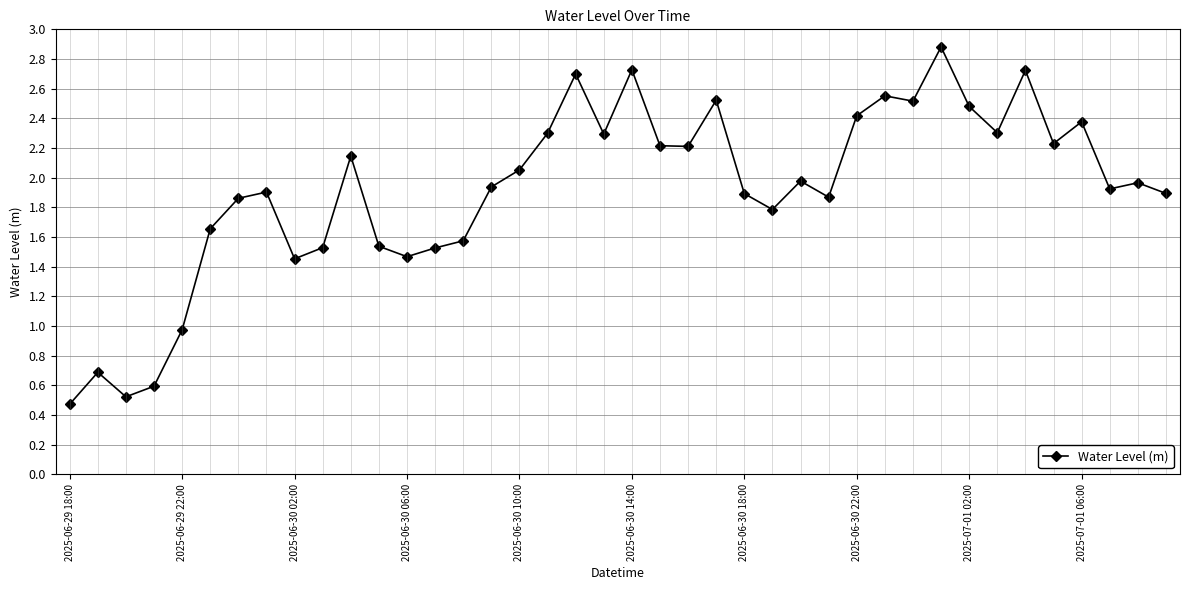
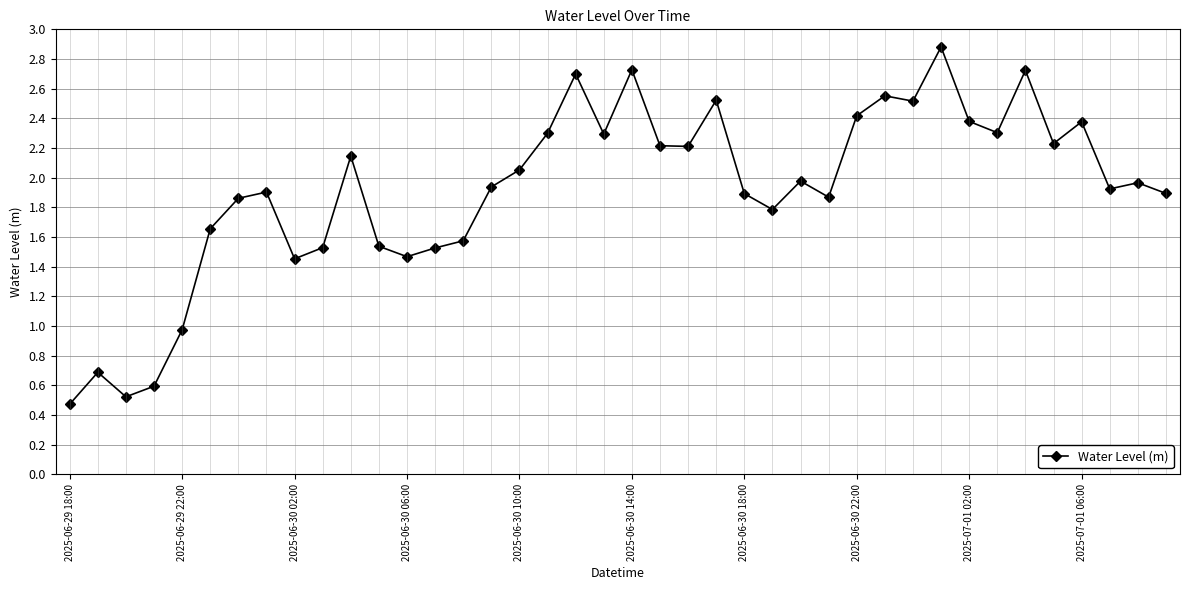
  {
    "2025-06-29 18:00": 0.47,
    "2025-06-29 22:00": 0.97,
    "2025-06-30 02:00": 1.45,
    "2025-06-30 06:00": 1.47,
    "2025-06-30 10:00": 2.05,
    "2025-06-30 14:00": 2.73,
    "2025-06-30 18:00": 1.89,
    "2025-06-30 22:00": 2.42,
-   "2025-07-01 02:00": 2.48,
+   "2025-07-01 02:00": 2.38,
    "2025-07-01 06:00": 2.38
  }
